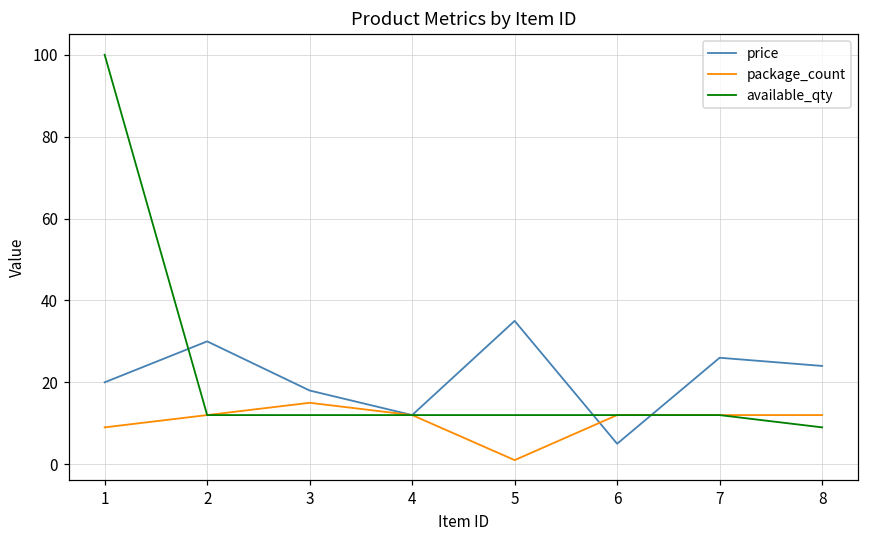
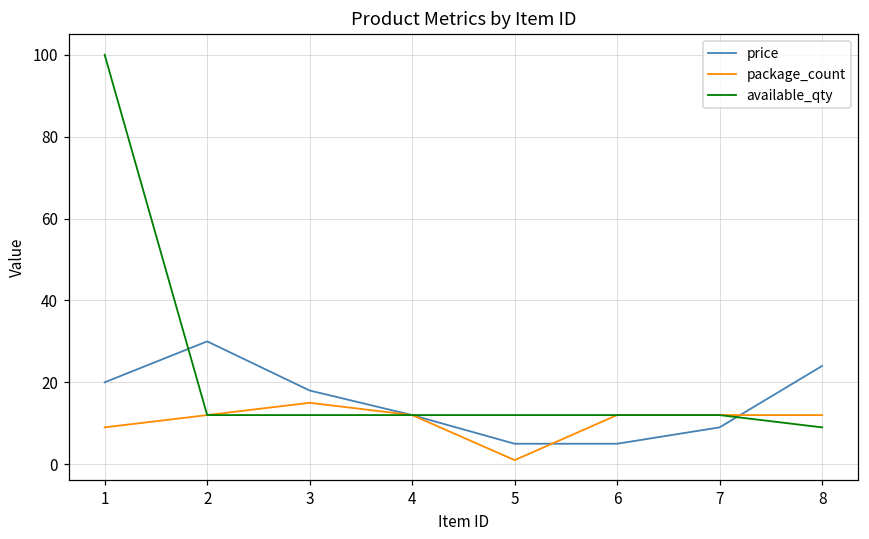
  {
    "price": {
      "1": 20,
      "2": 30,
      "3": 18,
-     "5": 35,
+     "5": 5,
      "6": 5,
-     "7": 26,
+     "7": 9,
      "8": 24
    },
    "package_count": {
      "1": 9,
      "3": 15,
      "5": 1,
      "8": 12
    },
    "available_qty": {
      "1": 100,
      "3": 12,
      "5": 12,
      "8": 9
    }
  }
